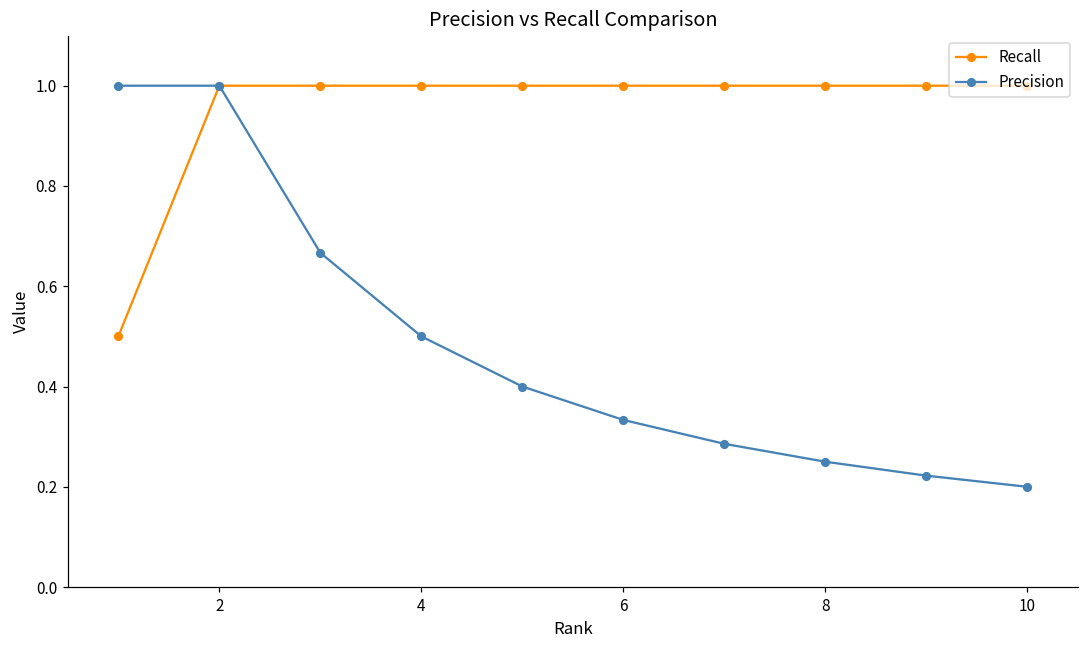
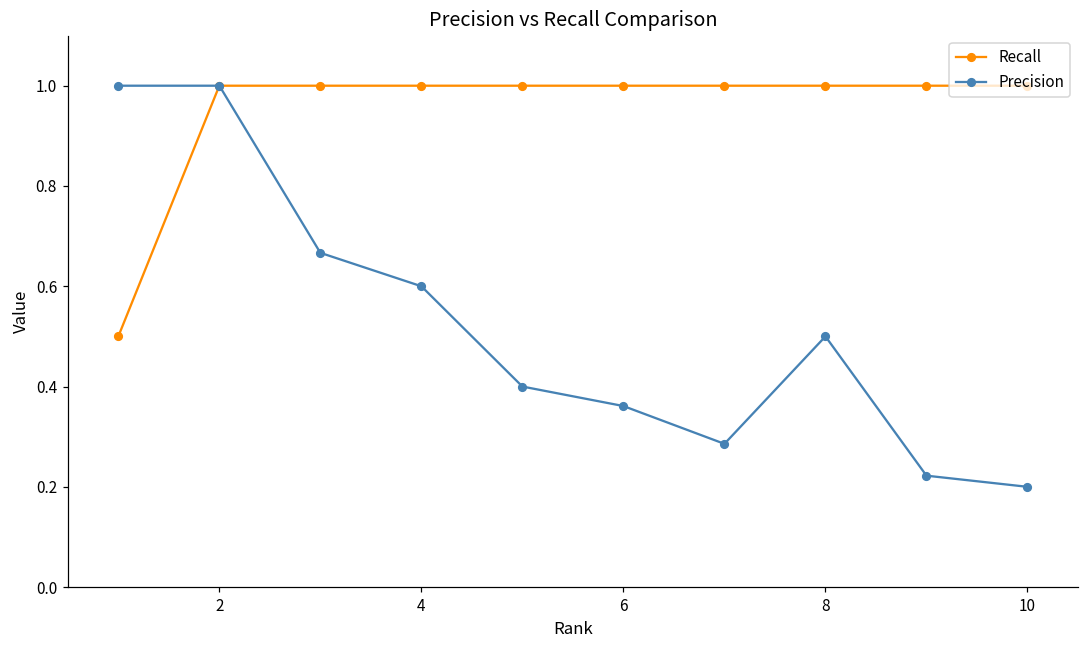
  {
    "Recall": {
      "4": 1.00,
      "6": 1.00,
      "8": 1.00
    },
    "Precision": {
-     "4": 0.5,
-     "6": 0.33,
-     "8": 0.25,
+     "4": 0.6,
+     "6": 0.36,
+     "8": 0.50,
      "10": 0.20
    }
  }
